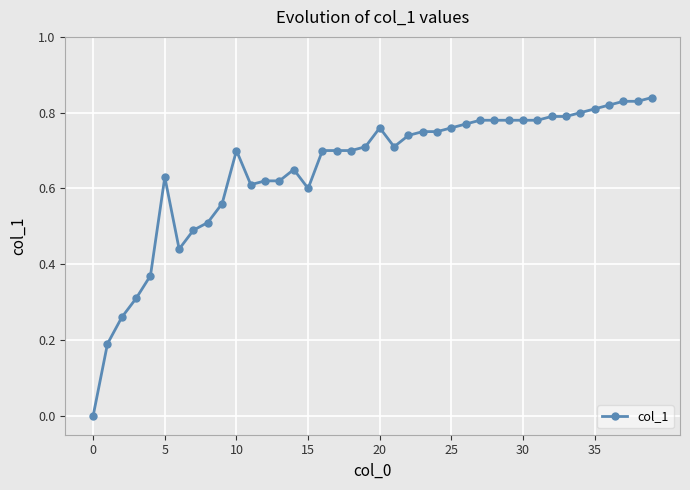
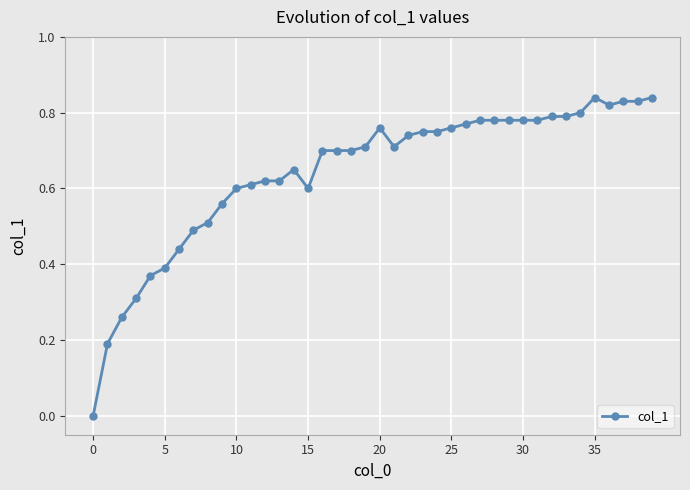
  {
    "0": 0.00,
-   "5": 0.63,
-   "10": 0.7,
+   "5": 0.39,
+   "10": 0.6,
    "15": 0.60,
    "20": 0.76,
    "25": 0.76,
    "30": 0.78,
-   "35": 0.81
+   "35": 0.84
  }
